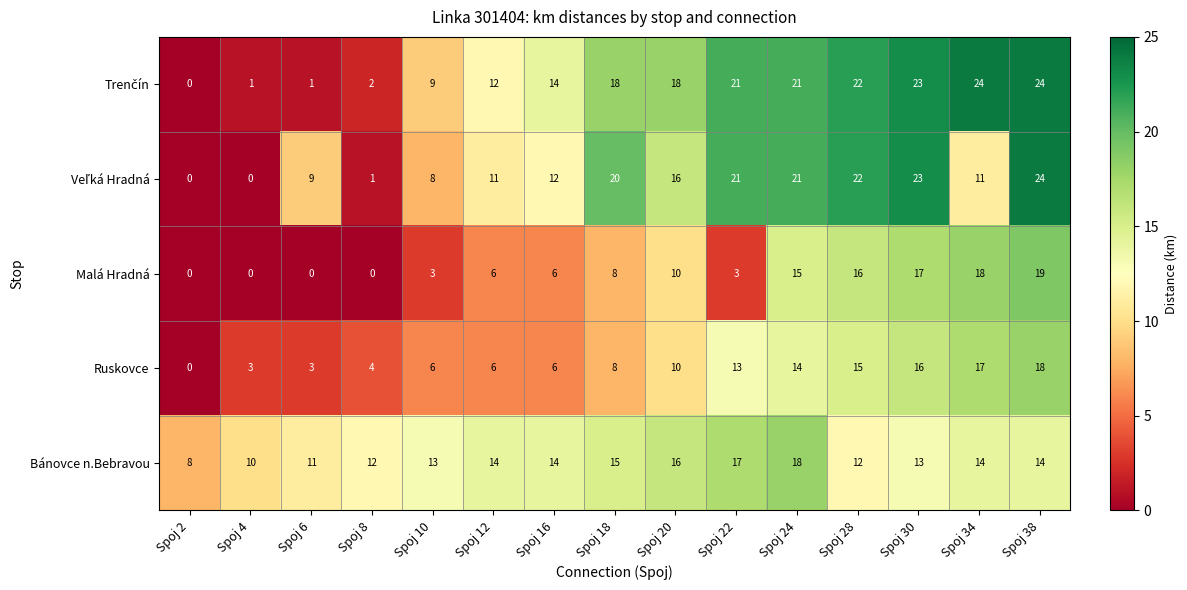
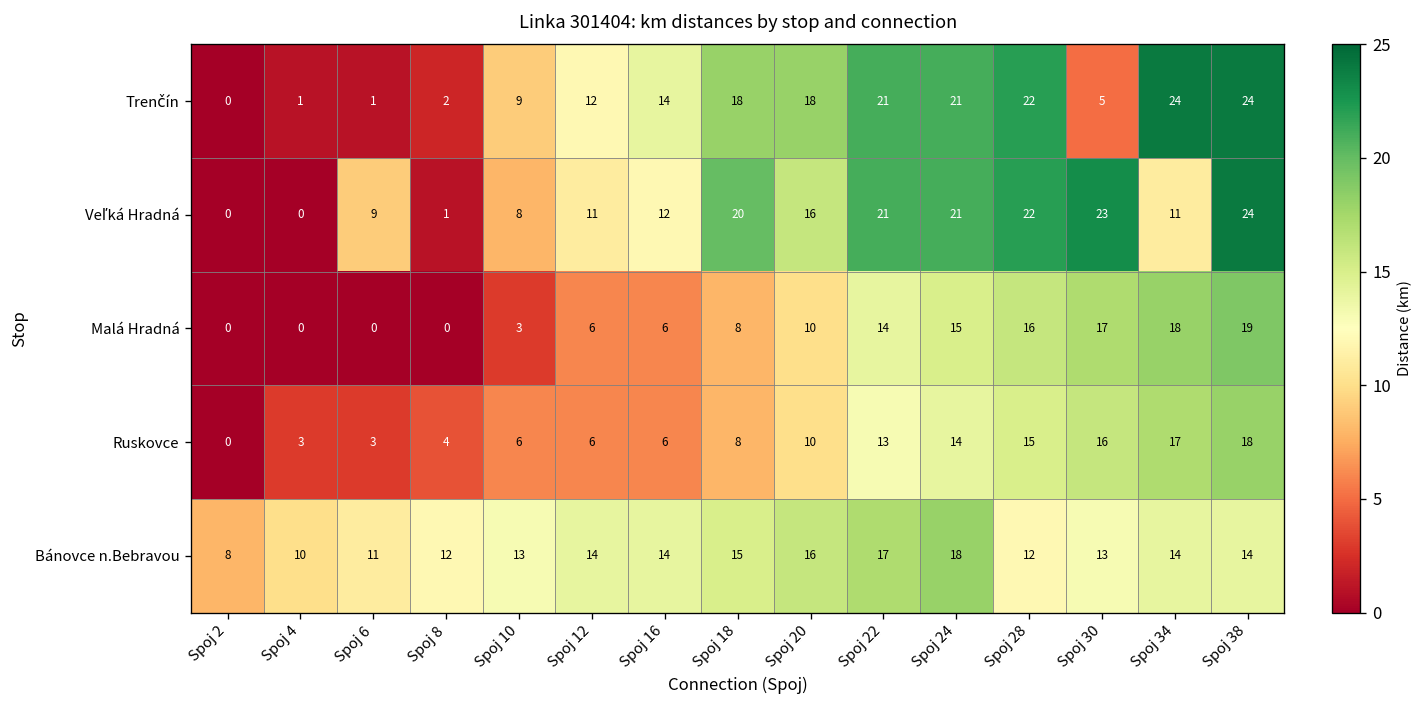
  {
    "Trenčín": {
      "Spoj 2": 0,
      "Spoj 4": 1,
      "Spoj 6": 1,
      "Spoj 8": 2,
      "Spoj 10": 9,
      "Spoj 12": 12,
      "Spoj 16": 14,
      "Spoj 18": 18,
      "Spoj 20": 18,
      "Spoj 22": 21,
      "Spoj 24": 21,
      "Spoj 28": 22,
-     "Spoj 30": 23,
+     "Spoj 30": 5,
      "Spoj 34": 24,
      "Spoj 38": 24
    },
    "Veľká Hradná": {
      "Spoj 2": 0,
      "Spoj 4": 0,
      "Spoj 6": 9,
      "Spoj 8": 1,
      "Spoj 10": 8,
      "Spoj 12": 11,
      "Spoj 16": 12,
      "Spoj 18": 20,
      "Spoj 20": 16,
      "Spoj 22": 21,
      "Spoj 24": 21,
      "Spoj 28": 22,
      "Spoj 30": 23,
      "Spoj 34": 11,
      "Spoj 38": 24
    },
    "Malá Hradná": {
      "Spoj 2": 0,
      "Spoj 4": 0,
      "Spoj 6": 0,
      "Spoj 8": 0,
      "Spoj 10": 3,
      "Spoj 12": 6,
      "Spoj 16": 6,
      "Spoj 18": 8,
      "Spoj 20": 10,
-     "Spoj 22": 3,
+     "Spoj 22": 14,
      "Spoj 24": 15,
      "Spoj 28": 16,
      "Spoj 30": 17,
      "Spoj 34": 18,
      "Spoj 38": 19
    },
    "Ruskovce": {
      "Spoj 2": 0,
      "Spoj 4": 3,
      "Spoj 6": 3,
      "Spoj 8": 4,
      "Spoj 10": 6,
      "Spoj 12": 6,
      "Spoj 16": 6,
      "Spoj 18": 8,
      "Spoj 20": 10,
      "Spoj 22": 13,
      "Spoj 24": 14,
      "Spoj 28": 15,
      "Spoj 30": 16,
      "Spoj 34": 17,
      "Spoj 38": 18
    },
    "Bánovce n.Bebravou": {
      "Spoj 2": 8,
      "Spoj 4": 10,
      "Spoj 6": 11,
      "Spoj 8": 12,
      "Spoj 10": 13,
      "Spoj 12": 14,
      "Spoj 16": 14,
      "Spoj 18": 15,
      "Spoj 20": 16,
      "Spoj 22": 17,
      "Spoj 24": 18,
      "Spoj 28": 12,
      "Spoj 30": 13,
      "Spoj 34": 14,
      "Spoj 38": 14
    }
  }
